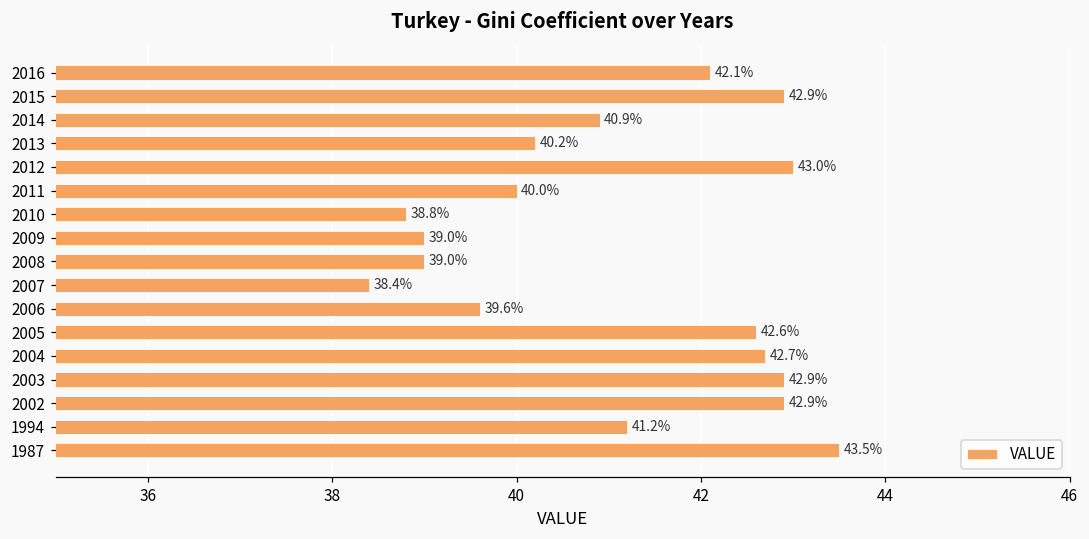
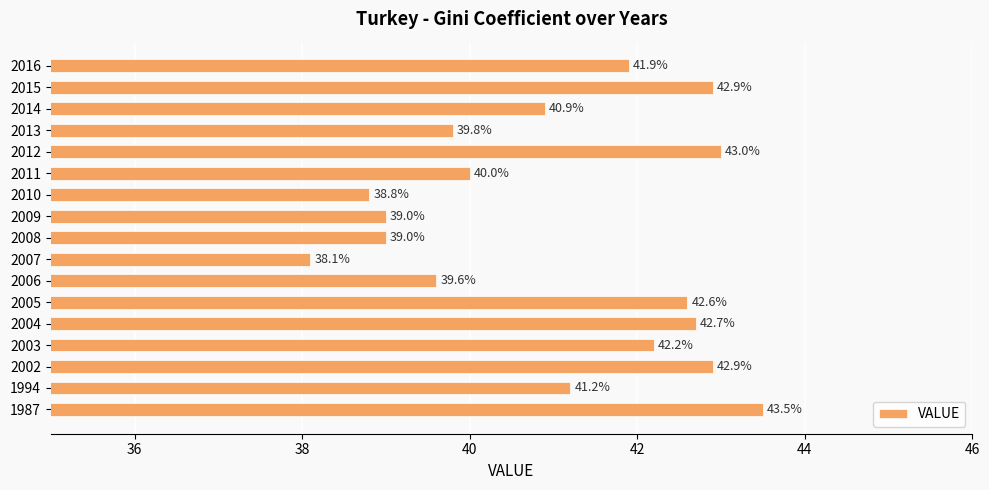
  {
-   "2016": "42.1%",
+   "2016": "41.9%",
    "2015": "42.9%",
    "2014": "40.9%",
-   "2013": "40.2%",
+   "2013": "39.8%",
    "2012": "43.0%",
    "2011": "40.0%",
    "2010": "38.8%",
    "2009": "39.0%",
    "2008": "39.0%",
-   "2007": "38.4%",
+   "2007": "38.1%",
    "2006": "39.6%",
    "2005": "42.6%",
    "2004": "42.7%",
-   "2003": "42.9%",
+   "2003": "42.2%",
    "2002": "42.9%",
    "1994": "41.2%",
    "1987": "43.5%"
  }
